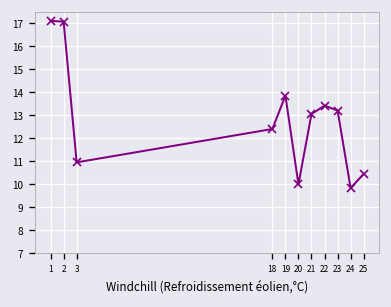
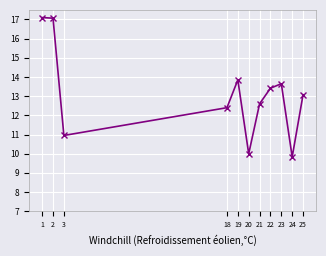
  {
    "1": 17.1,
    "2": 17.1,
    "3": 11.0,
    "18": 12.4,
    "19": 13.9,
    "20": 10.0,
-   "21": 13.1,
+   "21": 12.6,
    "22": 13.4,
-   "23": 13.2,
+   "23": 13.6,
    "24": 9.8,
-   "25": 10.5
+   "25": 13.1
  }
